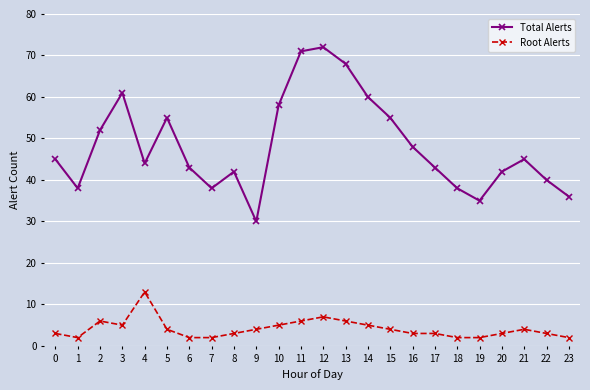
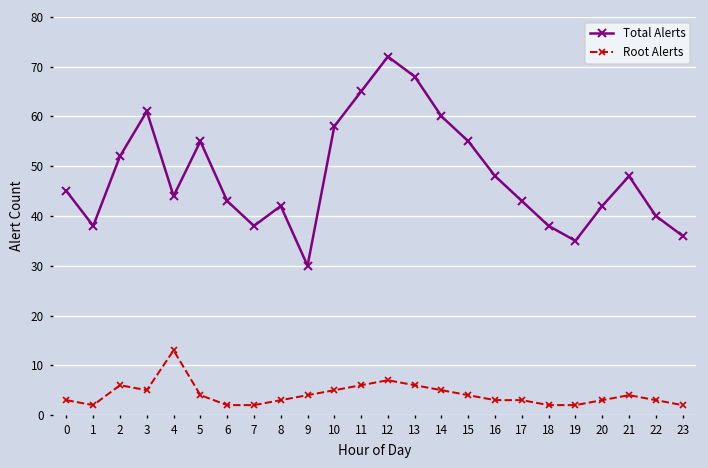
  {
    "Total Alerts": {
      "0": 45,
      "1": 38,
      "2": 52,
      "3": 61,
      "4": 44,
      "5": 55,
      "6": 43,
      "7": 38,
      "8": 42,
      "9": 30,
      "10": 58,
-     "11": 71,
+     "11": 65,
      "12": 72,
      "13": 68,
      "14": 60,
      "15": 55,
      "16": 48,
      "17": 43,
      "18": 38,
      "19": 35,
      "20": 42,
-     "21": 45,
+     "21": 48,
      "22": 40,
      "23": 36
    },
    "Root Alerts": {
      "0": 3,
      "1": 2,
      "2": 6,
      "3": 5,
      "4": 13,
      "5": 4,
      "6": 2,
      "7": 2,
      "8": 3,
      "9": 4,
      "10": 5,
      "11": 6,
      "12": 7,
      "13": 6,
      "14": 5,
      "15": 4,
      "16": 3,
      "17": 3,
      "18": 2,
      "19": 2,
      "20": 3,
      "21": 4,
      "22": 3,
      "23": 2
    }
  }
